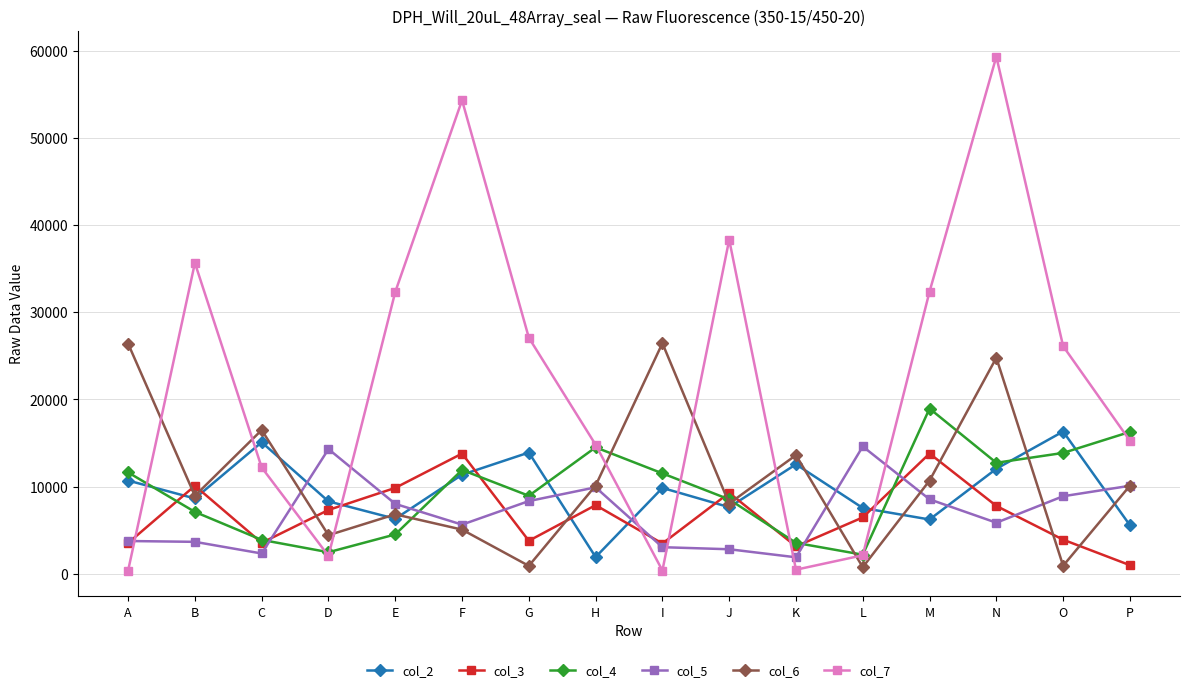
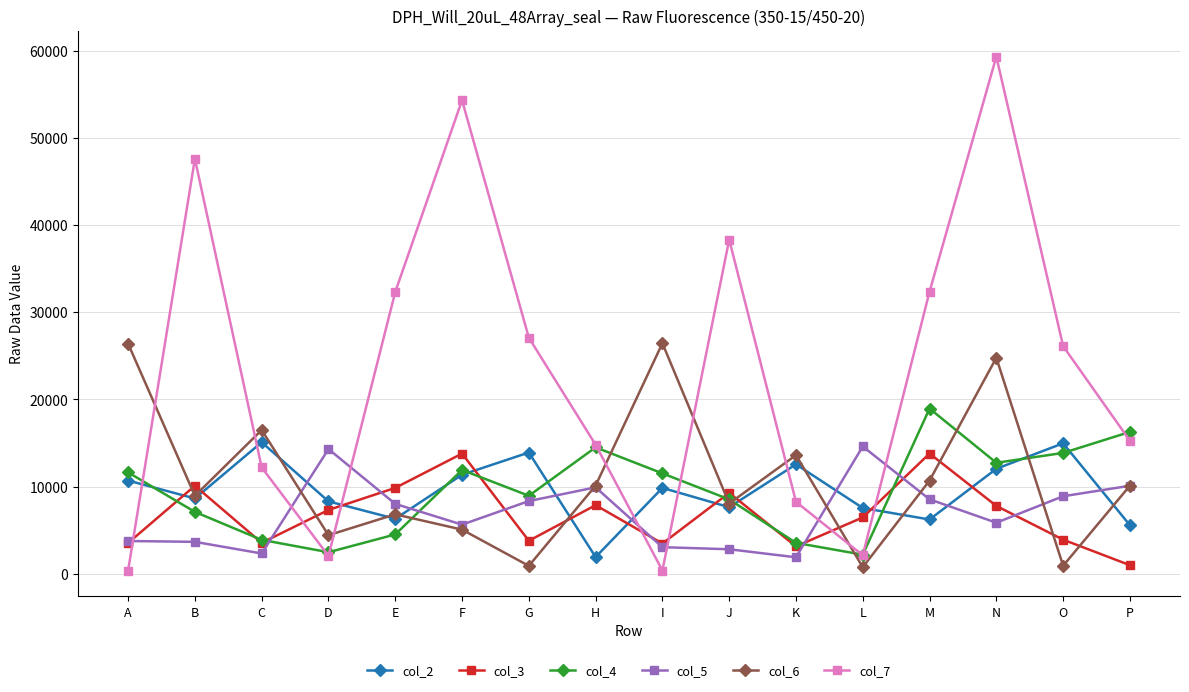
  {
    "col_2": {
      "A": 11000,
      "B": 9000,
      "C": 15000,
      "D": 8000,
      "E": 6000,
      "F": 11000,
      "G": 14000,
      "H": 2000,
      "I": 10000,
      "J": 8000,
      "K": 13000,
      "L": 8000,
      "M": 6000,
      "N": 12000,
-     "O": 16000,
+     "O": 15000,
      "P": 6000
    },
    "col_3": {
      "B": 10000,
      "C": 4000,
      "D": 7000,
      "E": 10000,
      "F": 14000,
      "G": 4000,
      "H": 8000,
      "I": 3000,
      "J": 9000,
      "K": 3000,
      "L": 6000,
      "M": 14000,
      "N": 8000,
      "O": 4000,
      "P": 1000
    },
    "col_4": {
      "A": 12000,
      "B": 7000,
      "C": 4000,
      "D": 2000,
      "E": 5000,
      "F": 12000,
      "G": 9000,
      "H": 15000,
      "I": 12000,
      "J": 9000,
      "K": 4000,
      "M": 19000,
      "N": 13000,
      "O": 14000,
      "P": 16000
    },
    "col_5": {
      "B": 4000,
      "C": 2000,
      "D": 14000,
      "E": 8000,
      "F": 6000,
      "G": 8000,
      "I": 3000,
      "J": 3000,
      "K": 2000,
      "L": 15000,
      "M": 9000,
      "N": 6000,
      "O": 9000
    },
    "col_6": {
      "A": 26000,
      "B": 9000,
      "C": 16000,
      "D": 4000,
      "E": 7000,
      "F": 5000,
      "G": 1000,
      "I": 26000,
      "J": 8000,
      "K": 14000,
      "L": 1000,
      "M": 11000,
      "N": 25000,
      "O": 1000
    },
    "col_7": {
      "A": 0,
-     "B": 36000,
+     "B": 48000,
      "C": 12000,
      "D": 2000,
      "E": 32000,
      "F": 54000,
      "G": 27000,
      "H": 15000,
      "I": 0,
      "J": 38000,
-     "K": 0,
+     "K": 8000,
      "M": 32000,
      "N": 59000,
      "O": 26000,
      "P": 15000
    }
  }
